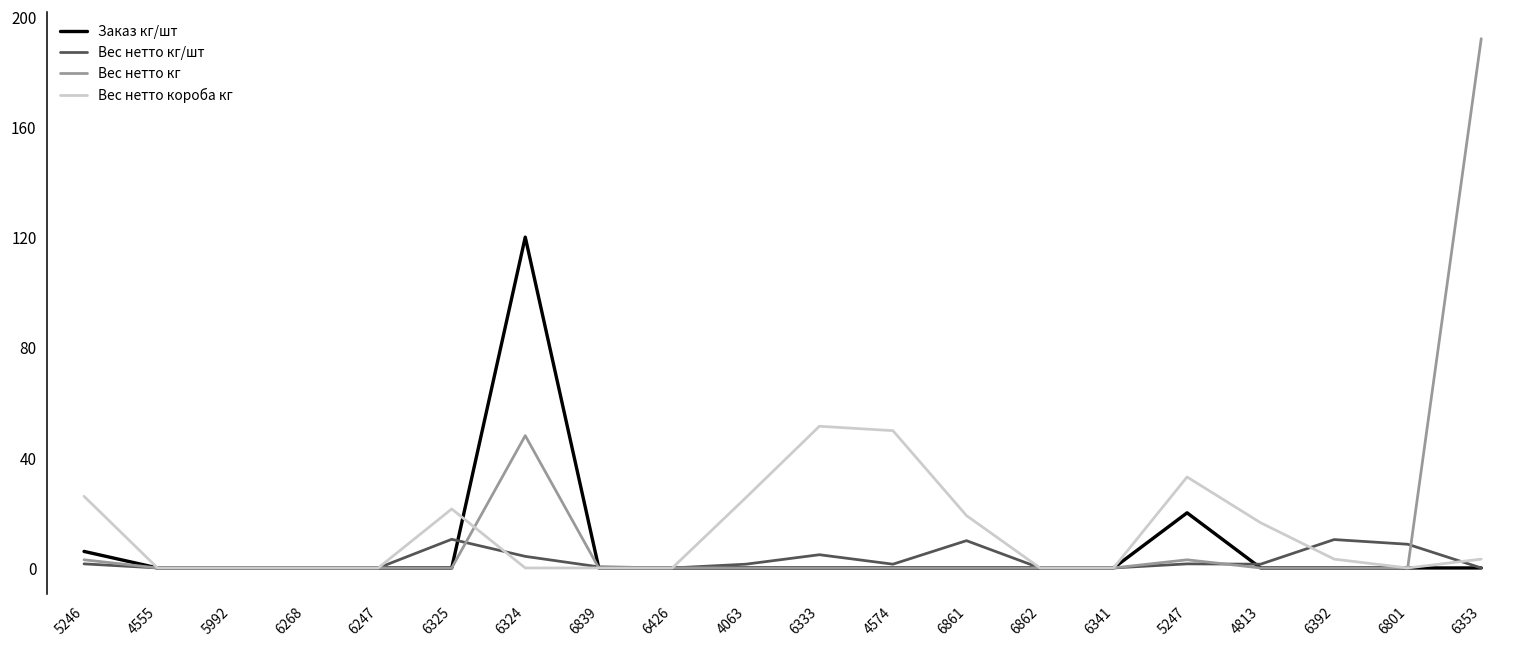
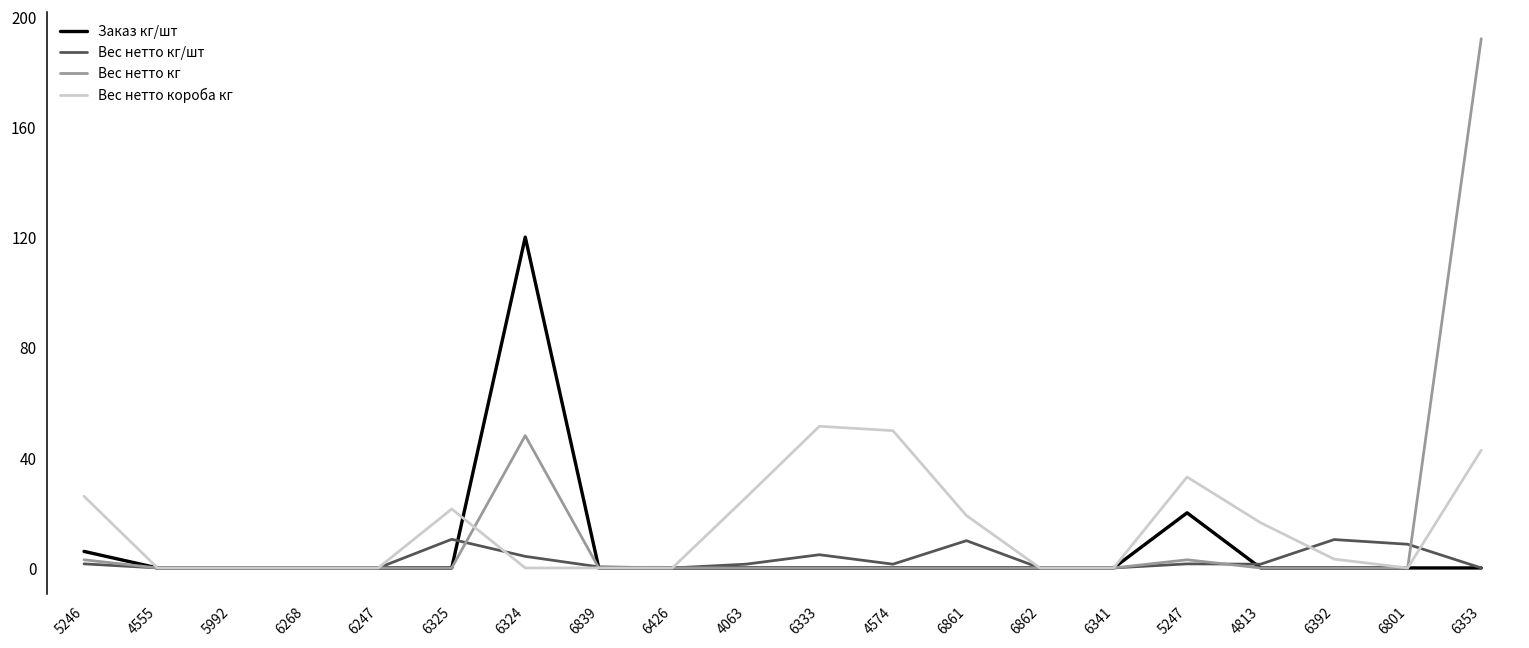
  {
    "Заказ кг/шт": {
      "5246": 6,
      "6324": 120,
      "5247": 20
    },
    "Вес нетто кг/шт": {
      "5246": 1,
      "6325": 10,
      "6324": 4,
      "4063": 1,
      "6333": 5,
      "4574": 1,
      "6861": 10,
      "5247": 1,
      "4813": 1,
      "6392": 10,
      "6801": 9
    },
    "Вес нетто кг": {
      "5246": 3,
      "6324": 48,
      "5247": 3,
      "6353": 192
    },
    "Вес нетто короба кг": {
      "5246": 26,
      "6325": 21,
      "6324": 0,
      "4063": 26,
      "6333": 51,
      "4574": 50,
      "6861": 19,
      "5247": 33,
      "4813": 16,
      "6392": 3,
-     "6353": 3
+     "6353": 43
    }
  }
